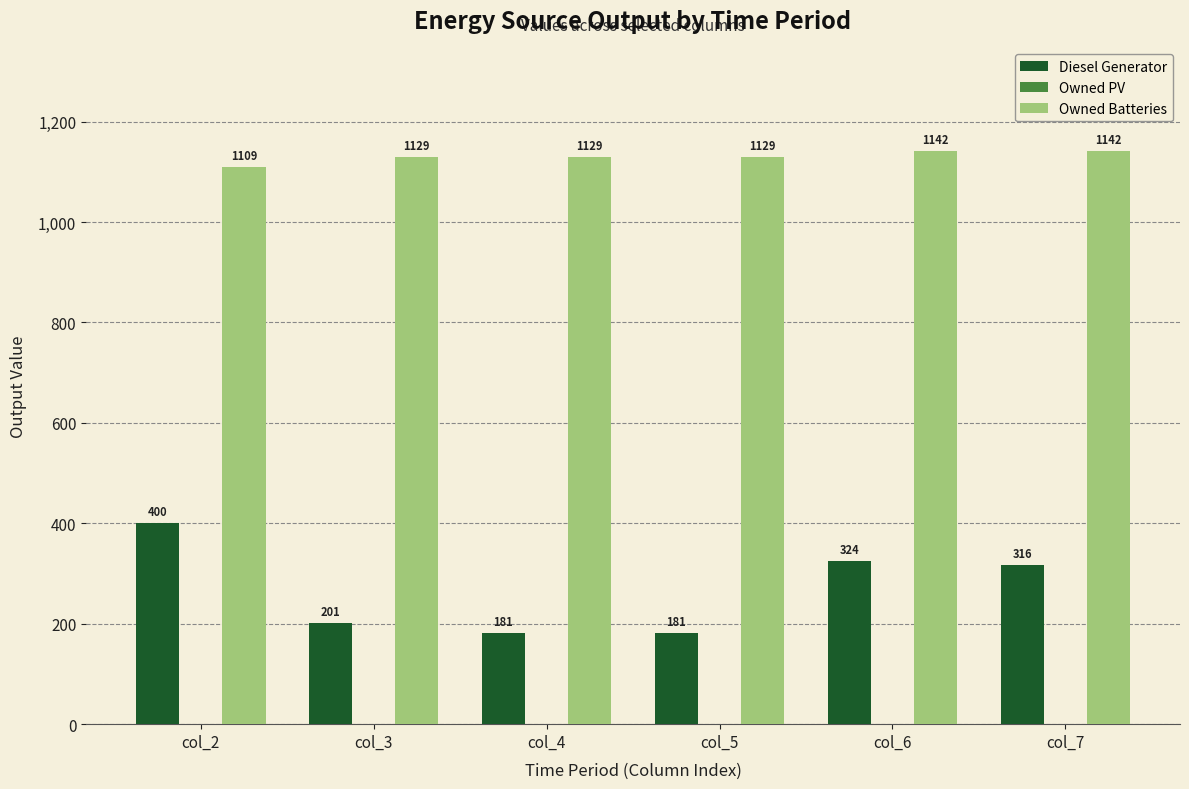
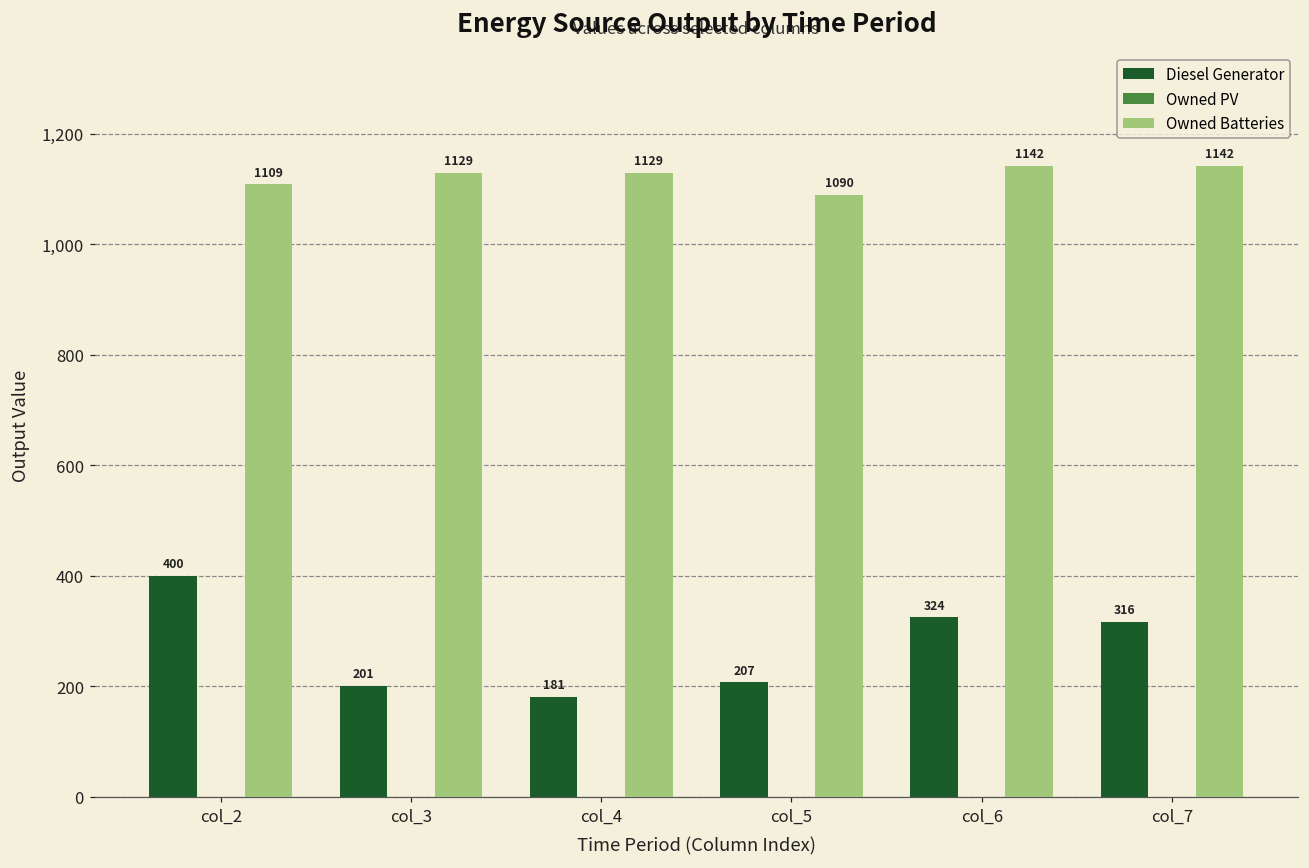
  {
    "Diesel Generator": {
      "col_2": 400,
      "col_3": 201,
      "col_4": 181,
-     "col_5": 181,
+     "col_5": 207,
      "col_6": 324,
      "col_7": 316
    },
    "Owned PV": {
      "col_2": 0,
      "col_3": 0,
      "col_4": 0,
      "col_5": 0,
      "col_6": 0,
      "col_7": 0
    },
    "Owned Batteries": {
      "col_2": 1109,
      "col_3": 1129,
      "col_4": 1129,
-     "col_5": 1129,
+     "col_5": 1090,
      "col_6": 1142,
      "col_7": 1142
    }
  }
